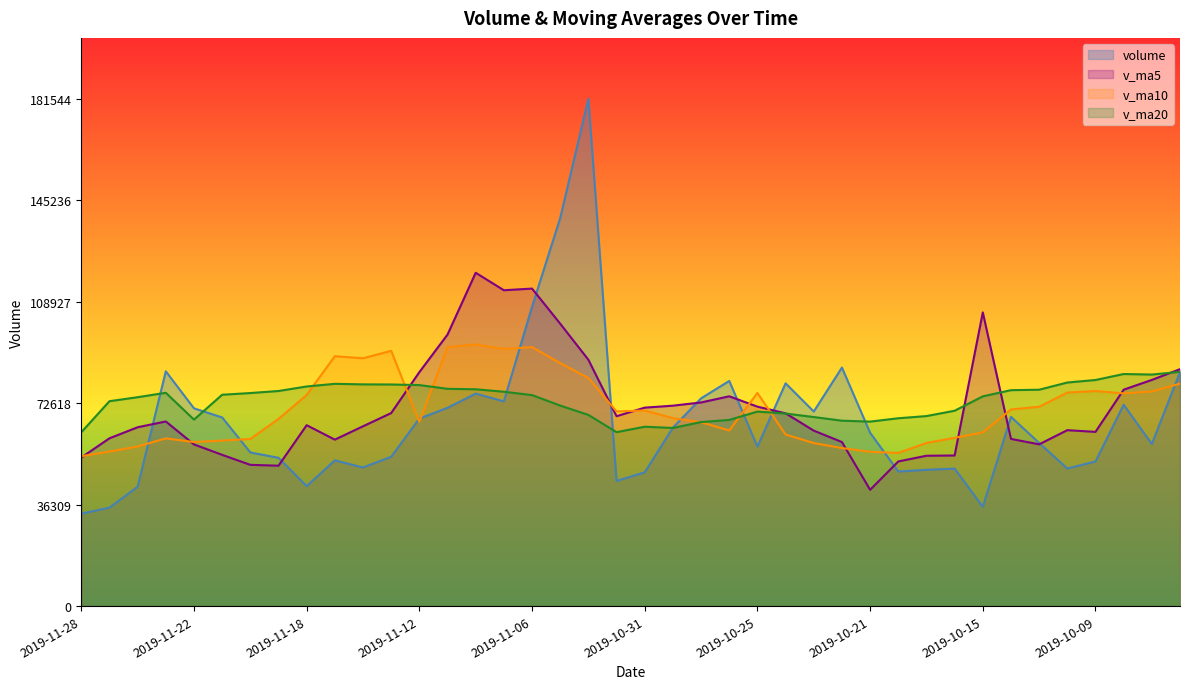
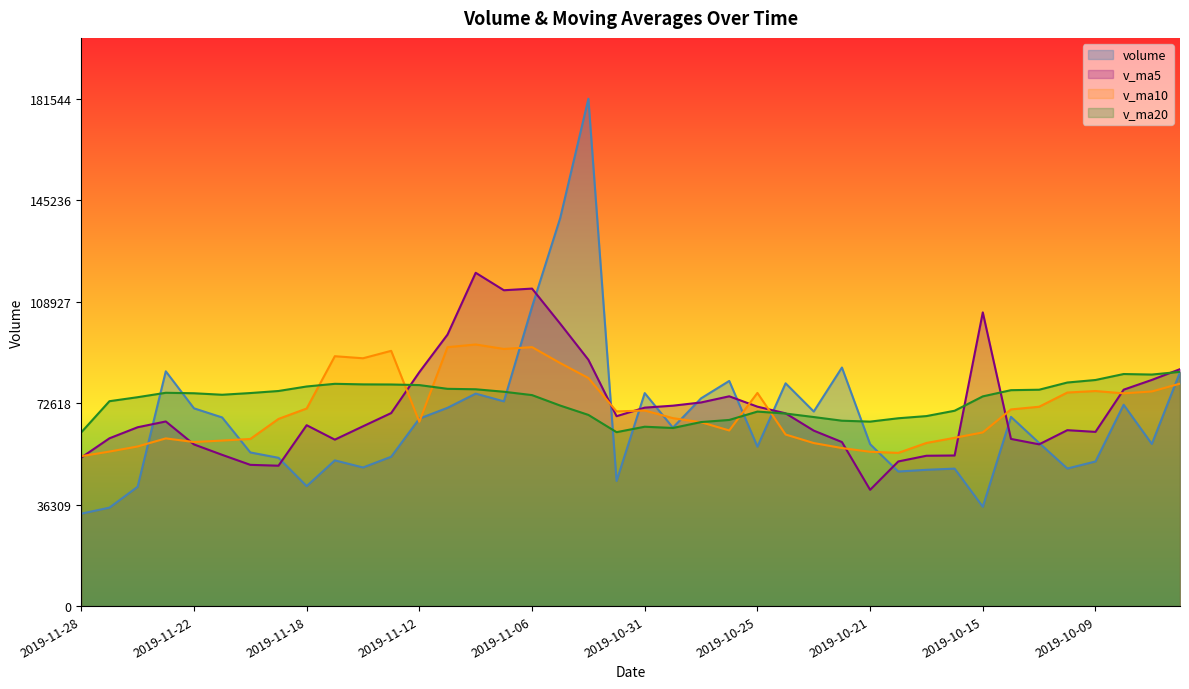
  {
    "volume": {
      "2019-11-28": 33000,
      "2019-11-22": 71000,
      "2019-11-18": 43000,
      "2019-11-12": 67000,
      "2019-11-06": 107000,
-     "2019-10-31": 48000,
+     "2019-10-31": 76000,
      "2019-10-25": 57000,
-     "2019-10-21": 62000,
+     "2019-10-21": 58000,
      "2019-10-15": 36000,
      "2019-10-09": 52000
    },
    "v_ma5": {
      "2019-11-18": 65000,
      "2019-11-12": 84000,
      "2019-11-06": 114000,
      "2019-10-31": 71000,
      "2019-10-25": 71000,
      "2019-10-21": 42000,
      "2019-10-15": 105000,
      "2019-10-09": 62000
    },
    "v_ma10": {
-     "2019-11-18": 76000,
+     "2019-11-18": 71000,
      "2019-11-12": 66000,
      "2019-11-06": 93000,
      "2019-10-31": 70000,
      "2019-10-25": 76000,
      "2019-10-21": 55000,
      "2019-10-15": 62000,
      "2019-10-09": 77000
    },
    "v_ma20": {
      "2019-11-28": 62000,
-     "2019-11-22": 67000,
+     "2019-11-22": 76000,
      "2019-11-18": 79000,
      "2019-11-12": 79000,
      "2019-11-06": 76000,
      "2019-10-31": 64000,
      "2019-10-25": 70000,
      "2019-10-21": 66000,
      "2019-10-15": 75000,
      "2019-10-09": 81000
    }
  }
